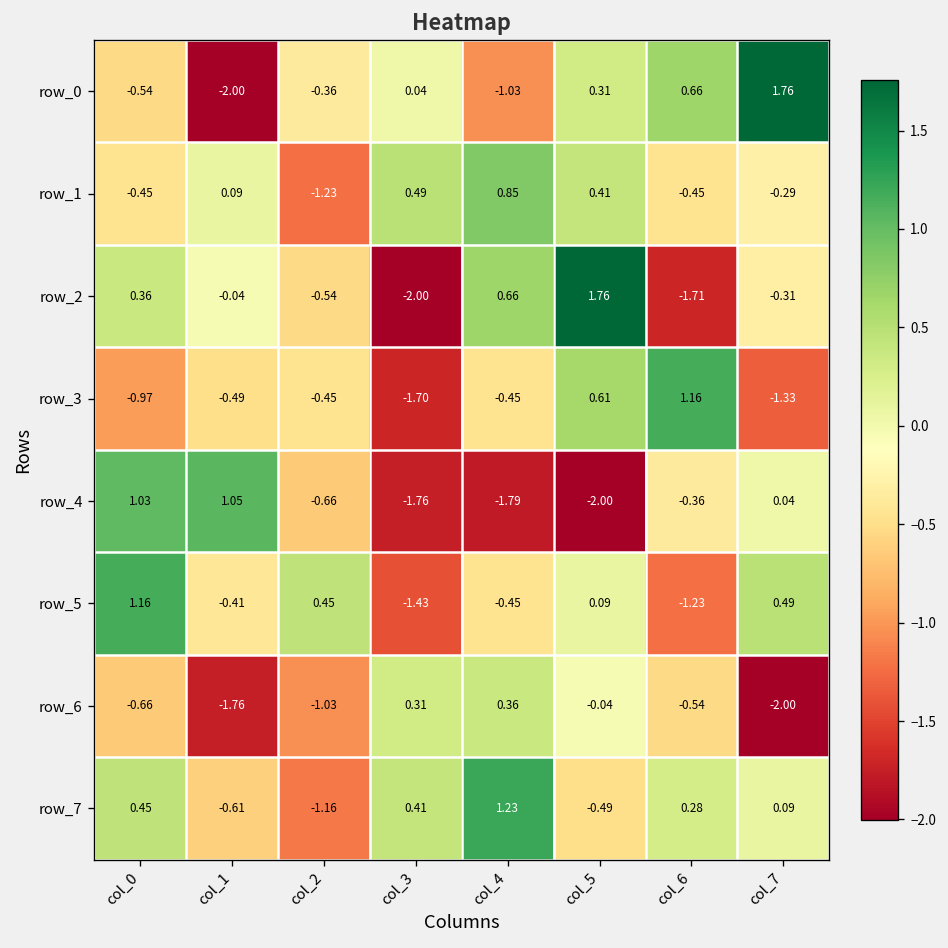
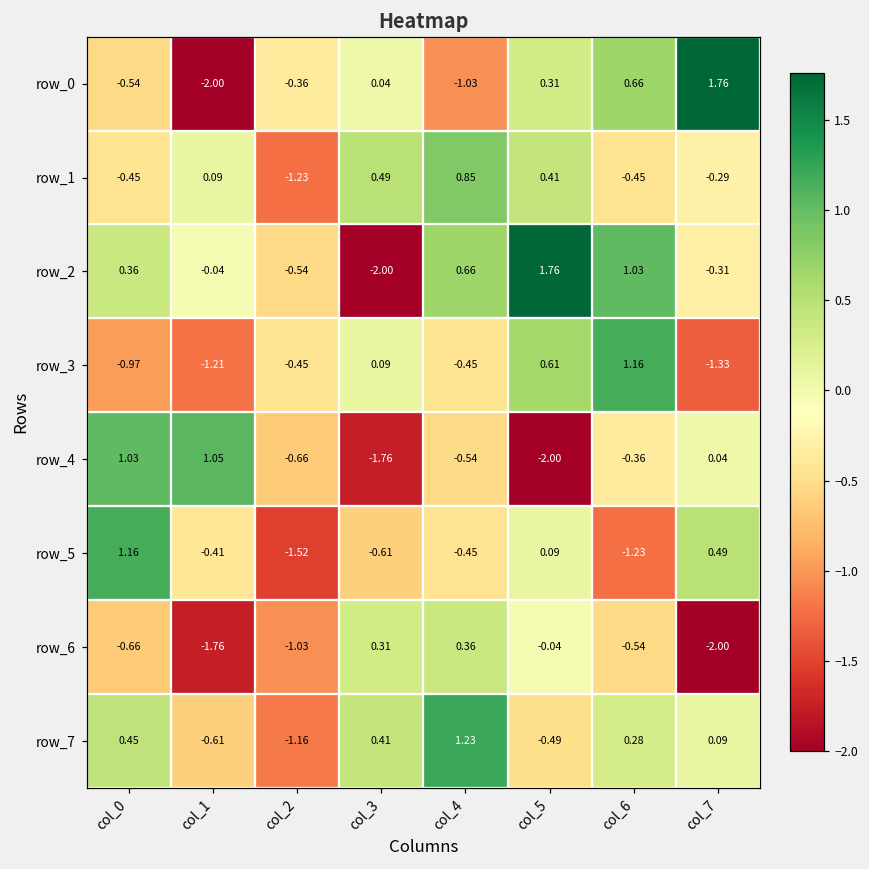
  {
    "row_0": {
      "col_0": -0.54,
      "col_1": -2.00,
      "col_2": -0.36,
      "col_3": 0.04,
      "col_4": -1.03,
      "col_5": 0.31,
      "col_6": 0.66,
      "col_7": 1.76
    },
    "row_1": {
      "col_0": -0.45,
      "col_1": 0.09,
      "col_2": -1.23,
      "col_3": 0.49,
      "col_4": 0.85,
      "col_5": 0.41,
      "col_6": -0.45,
      "col_7": -0.29
    },
    "row_2": {
      "col_0": 0.36,
      "col_1": -0.04,
      "col_2": -0.54,
      "col_3": -2.00,
      "col_4": 0.66,
      "col_5": 1.76,
-     "col_6": -1.71,
+     "col_6": 1.03,
      "col_7": -0.31
    },
    "row_3": {
      "col_0": -0.97,
-     "col_1": -0.49,
+     "col_1": -1.21,
      "col_2": -0.45,
-     "col_3": -1.70,
+     "col_3": 0.09,
      "col_4": -0.45,
      "col_5": 0.61,
      "col_6": 1.16,
      "col_7": -1.33
    },
    "row_4": {
      "col_0": 1.03,
      "col_1": 1.05,
      "col_2": -0.66,
      "col_3": -1.76,
-     "col_4": -1.79,
+     "col_4": -0.54,
      "col_5": -2.00,
      "col_6": -0.36,
      "col_7": 0.04
    },
    "row_5": {
      "col_0": 1.16,
      "col_1": -0.41,
-     "col_2": 0.45,
-     "col_3": -1.43,
+     "col_2": -1.52,
+     "col_3": -0.61,
      "col_4": -0.45,
      "col_5": 0.09,
      "col_6": -1.23,
      "col_7": 0.49
    },
    "row_6": {
      "col_0": -0.66,
      "col_1": -1.76,
      "col_2": -1.03,
      "col_3": 0.31,
      "col_4": 0.36,
      "col_5": -0.04,
      "col_6": -0.54,
      "col_7": -2.00
    },
    "row_7": {
      "col_0": 0.45,
      "col_1": -0.61,
      "col_2": -1.16,
      "col_3": 0.41,
      "col_4": 1.23,
      "col_5": -0.49,
      "col_6": 0.28,
      "col_7": 0.09
    }
  }
